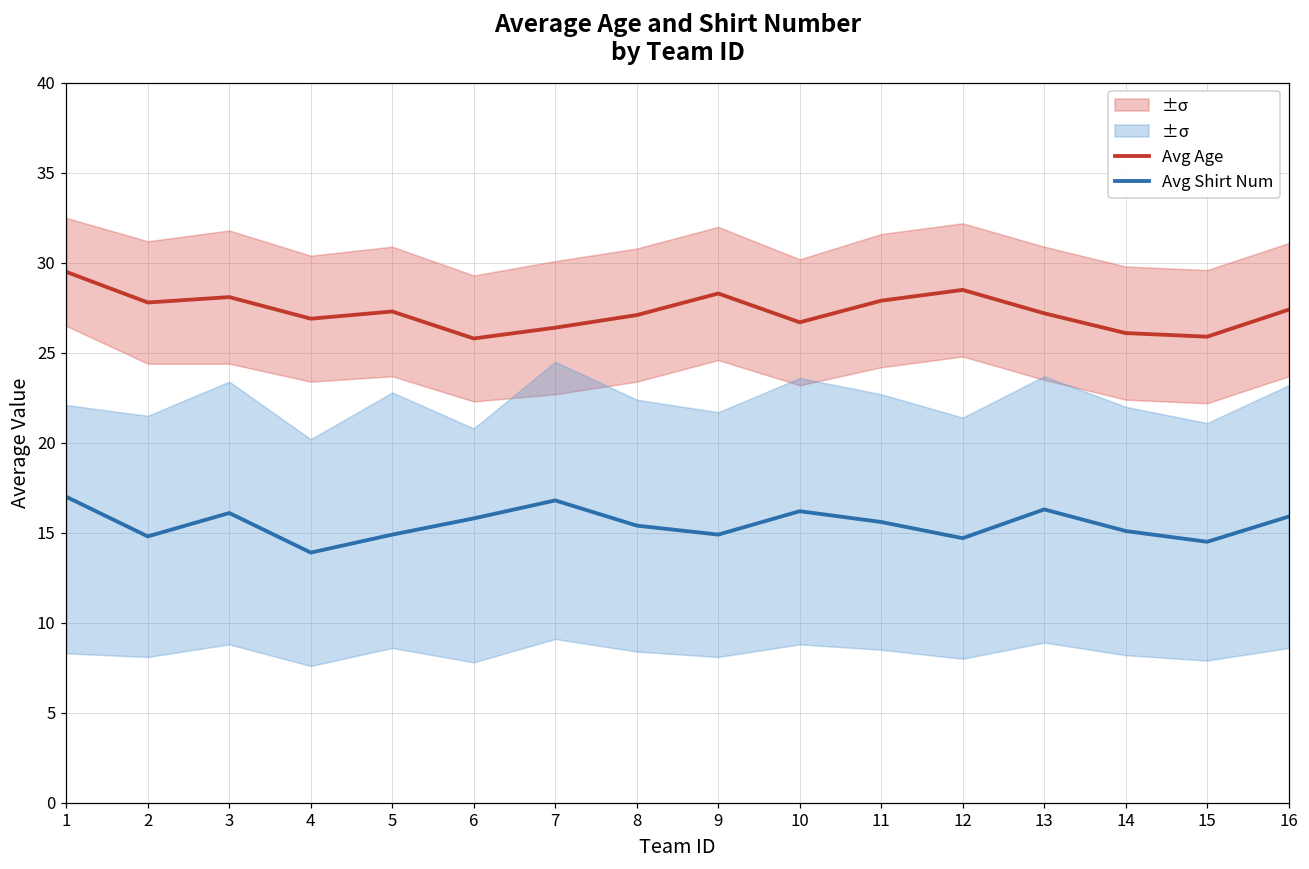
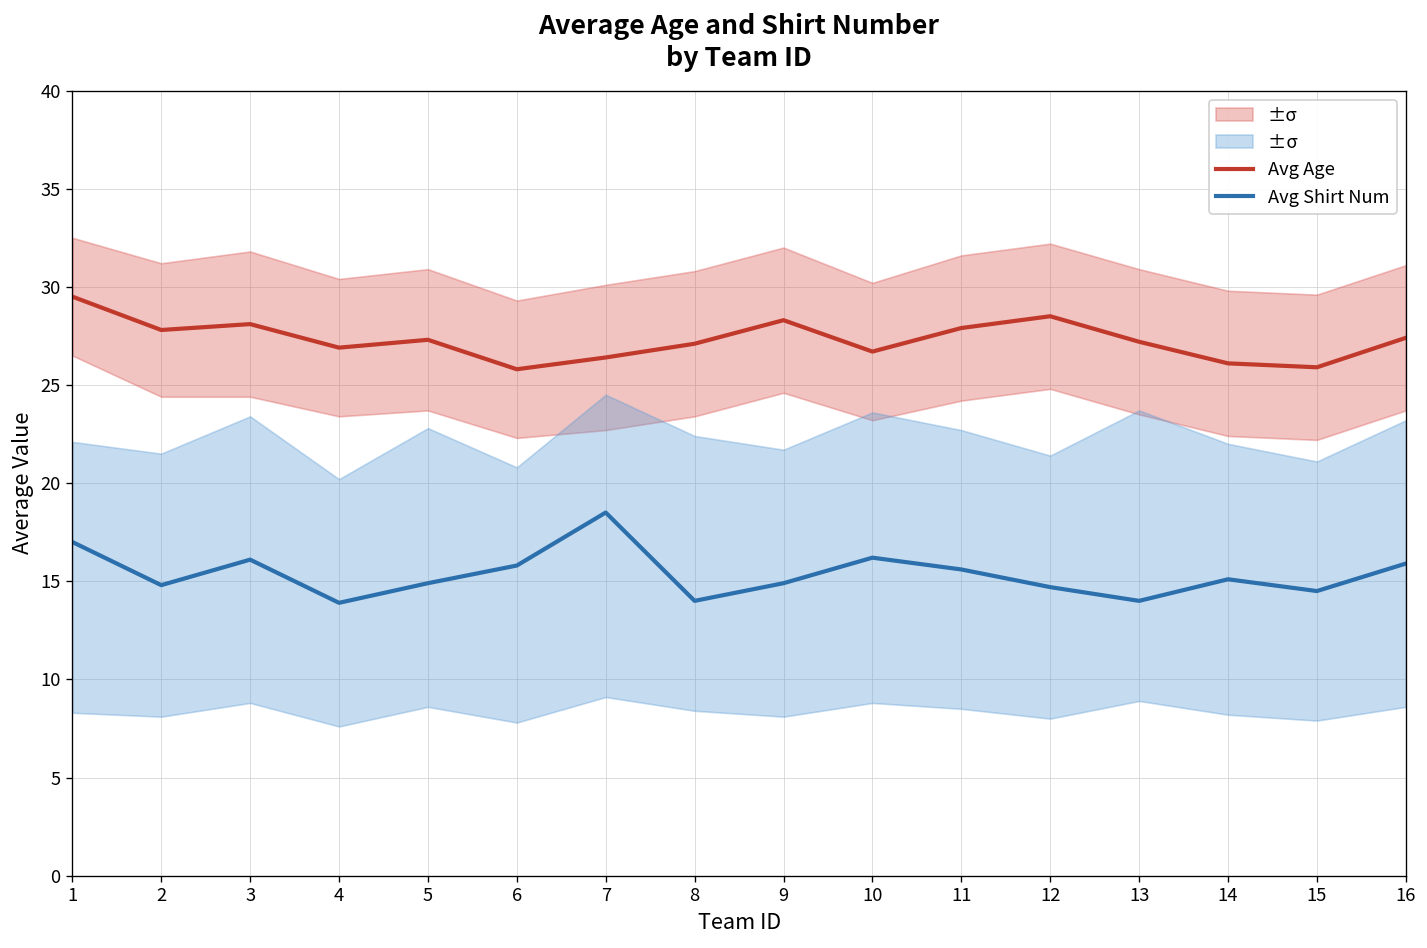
  {
    "Avg Shirt Num": {
      "1": 17.0,
      "2": 14.8,
      "3": 16.1,
      "4": 13.9,
      "5": 14.9,
      "6": 15.8,
-     "7": 16.8,
-     "8": 15.4,
+     "7": 18.5,
+     "8": 14.0,
      "9": 14.9,
      "10": 16.2,
      "11": 15.6,
      "12": 14.7,
-     "13": 16.3,
+     "13": 14.0,
      "14": 15.1,
      "15": 14.5,
      "16": 15.9
    }
  }
